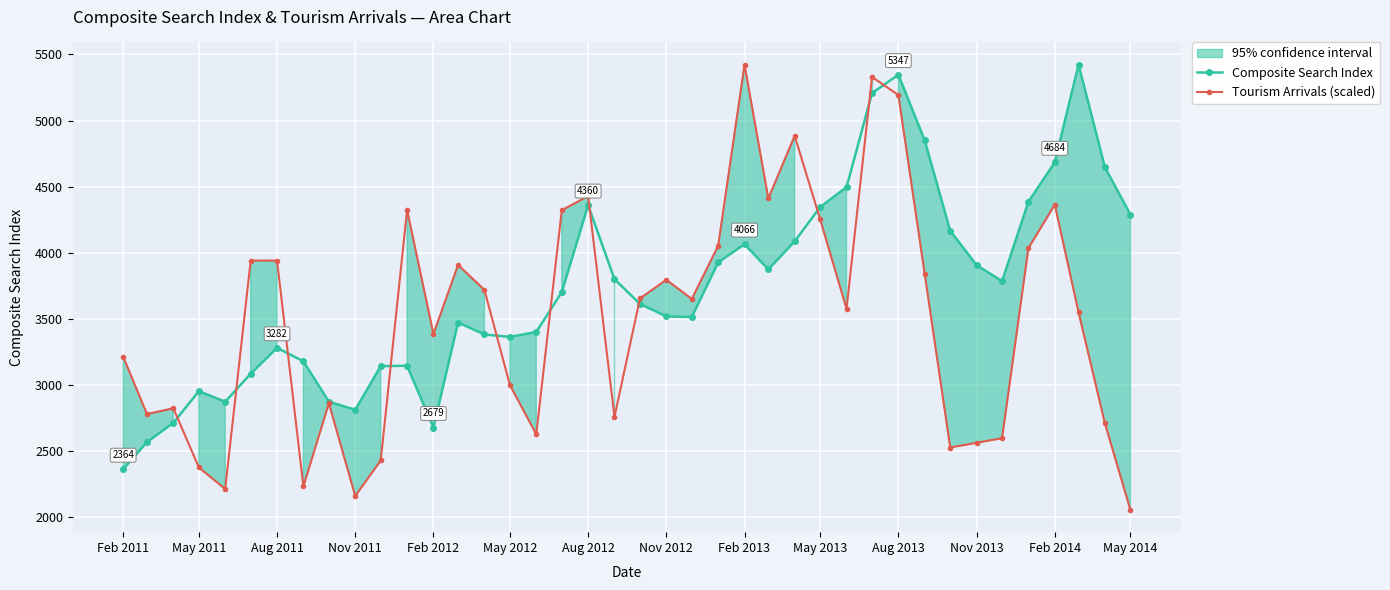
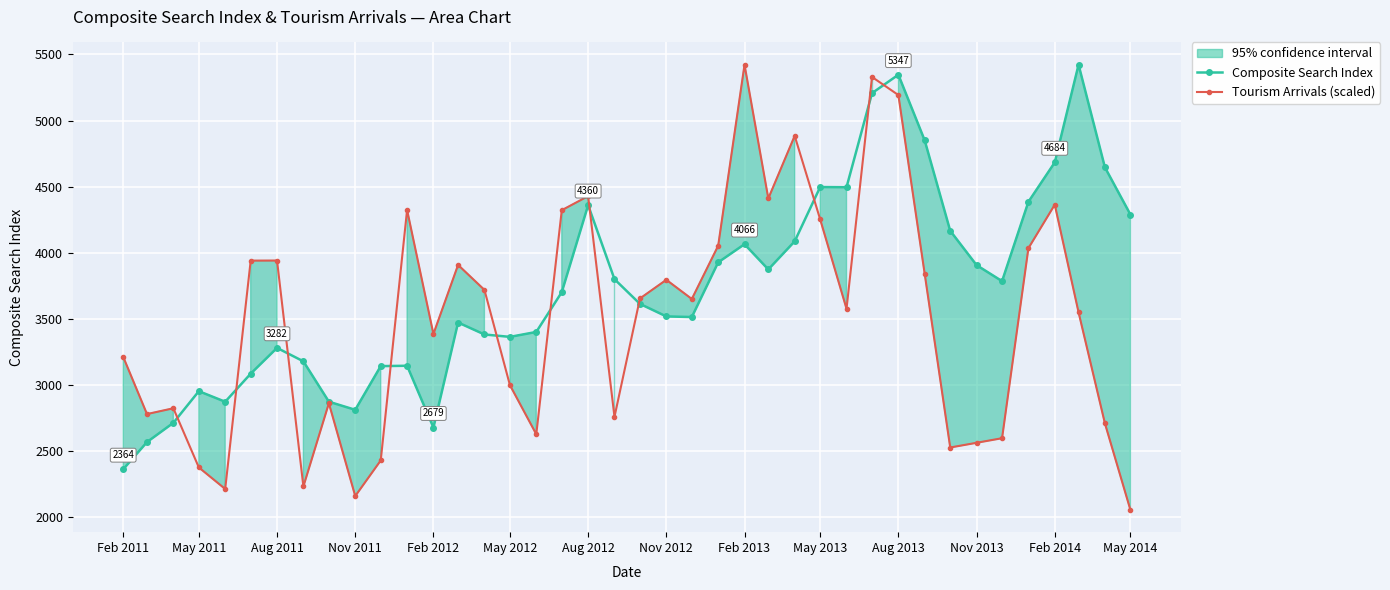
  {
    "Composite Search Index": {
      "May 2011": 2950,
      "Nov 2011": 2810,
      "May 2012": 3360,
      "Nov 2012": 3520,
-     "May 2013": 4350,
+     "May 2013": 4500,
      "Nov 2013": 3910,
      "May 2014": 4290
    },
    "Tourism Arrivals (scaled)": {
      "Feb 2011": 3210,
      "May 2011": 2380,
      "Aug 2011": 3940,
      "Nov 2011": 2160,
      "Feb 2012": 3390,
      "May 2012": 3000,
      "Nov 2012": 3800,
      "Feb 2013": 5420,
      "May 2013": 4250,
      "Aug 2013": 5190,
      "Nov 2013": 2560,
      "Feb 2014": 4360,
      "May 2014": 2060
    }
  }
